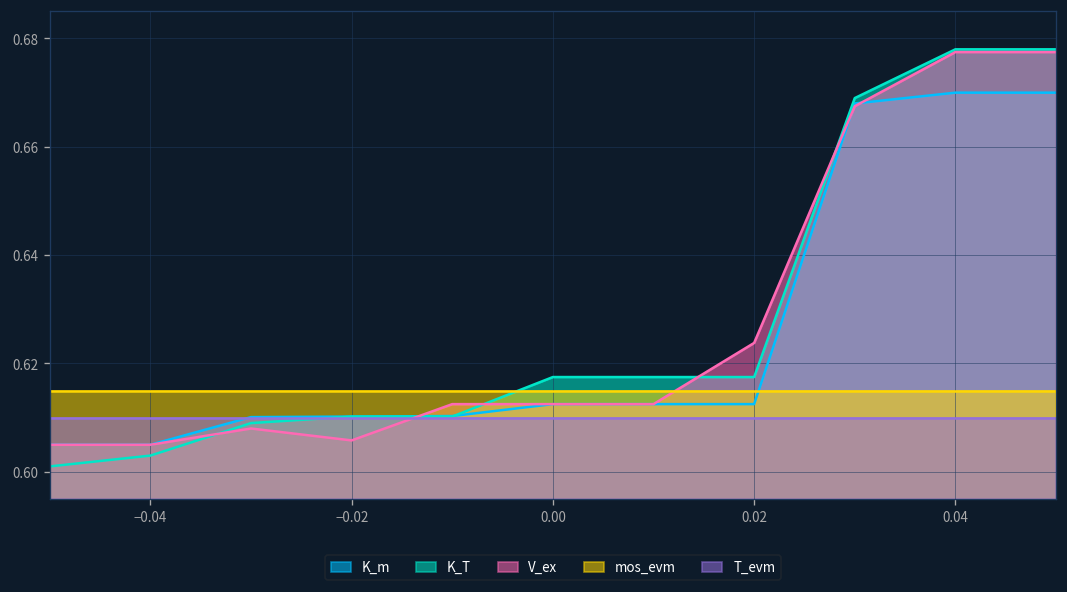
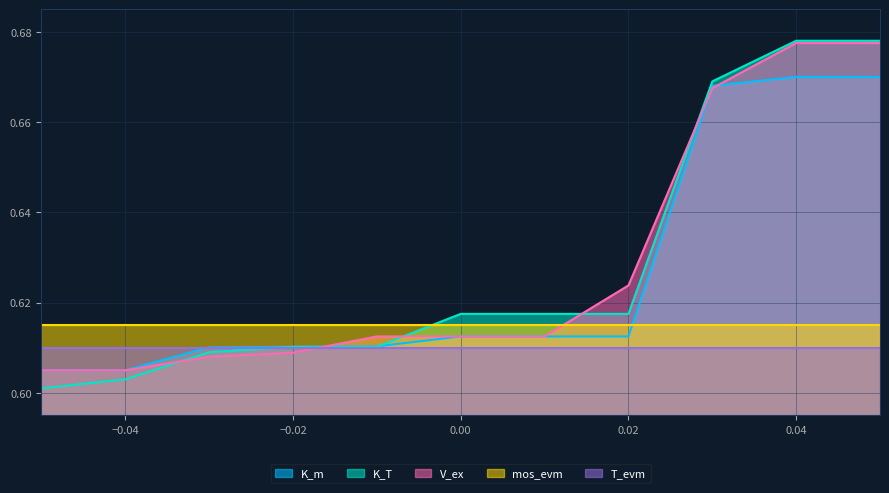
  {
    "V_ex": {
-     "−0.02": 0.606,
+     "−0.02": 0.609,
      "0.02": 0.624
    },
    "mos_evm": {
      "−0.04": 0.615,
      "−0.02": 0.615,
      "0.00": 0.615,
      "0.02": 0.615,
      "0.04": 0.615
    },
    "T_evm": {
      "−0.04": 0.610,
      "0.00": 0.610,
      "0.02": 0.610,
      "0.04": 0.610
    }
  }
